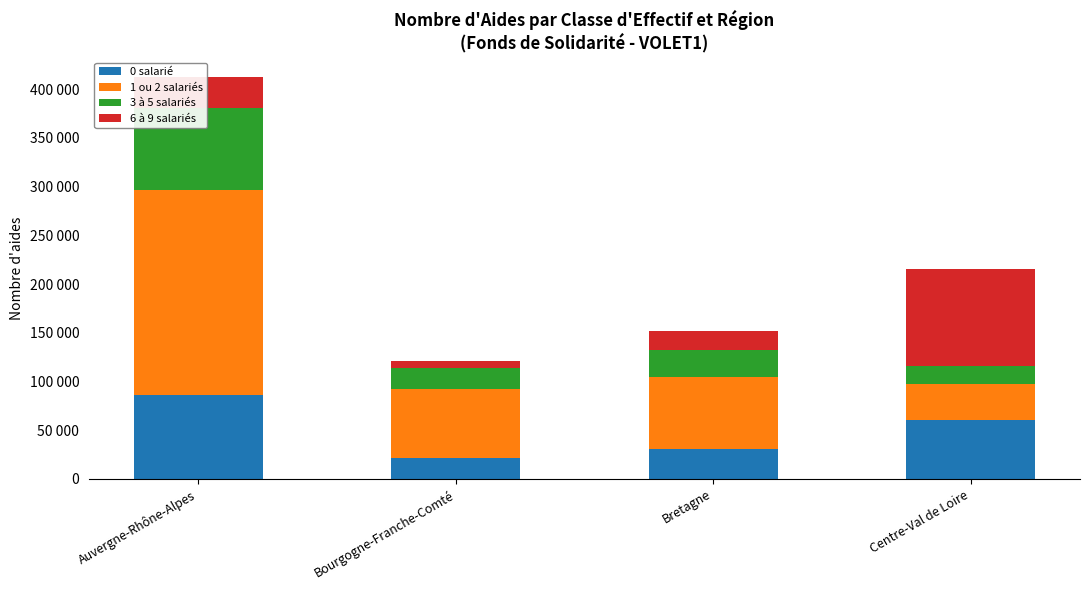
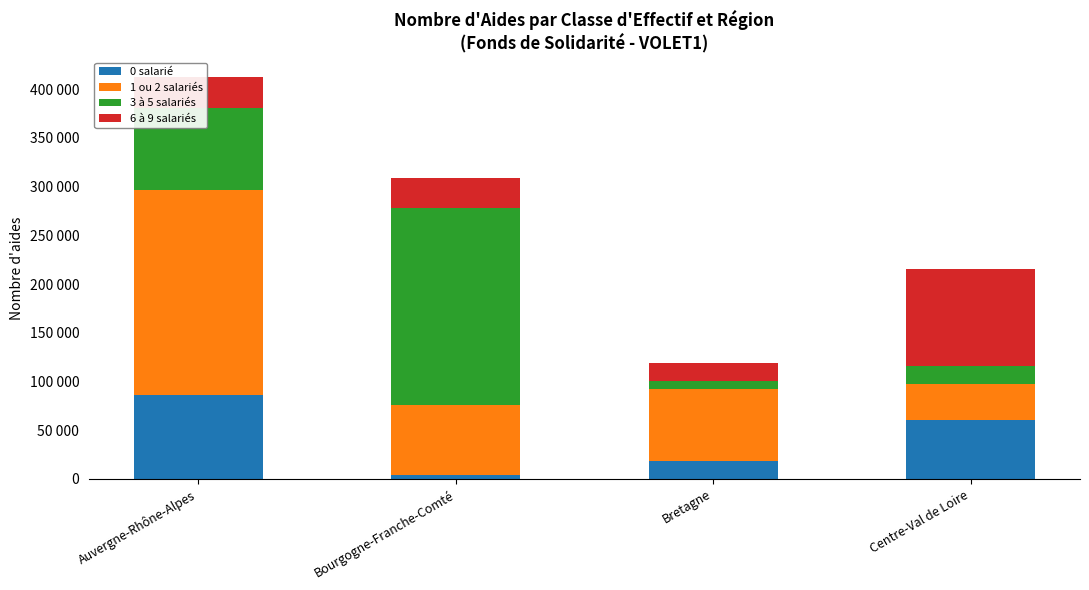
  {
    "0 salarié": {
      "Auvergne-Rhône-Alpes": 90000,
-     "Bourgogne-Franche-Comté": 20000,
-     "Bretagne": 30000,
+     "Bourgogne-Franche-Comté": 0,
+     "Bretagne": 20000,
      "Centre-Val de Loire": 60000
    },
    "1 ou 2 salariés": {
      "Auvergne-Rhône-Alpes": 210000,
      "Bourgogne-Franche-Comté": 70000,
      "Bretagne": 70000,
      "Centre-Val de Loire": 40000
    },
    "3 à 5 salariés": {
-     "Bourgogne-Franche-Comté": 20000,
-     "Bretagne": 30000,
+     "Bourgogne-Franche-Comté": 200000,
+     "Bretagne": 10000,
      "Centre-Val de Loire": 20000
    },
    "6 à 9 salariés": {
-     "Bourgogne-Franche-Comté": 10000,
+     "Bourgogne-Franche-Comté": 30000,
      "Bretagne": 20000,
      "Centre-Val de Loire": 100000
    }
  }
